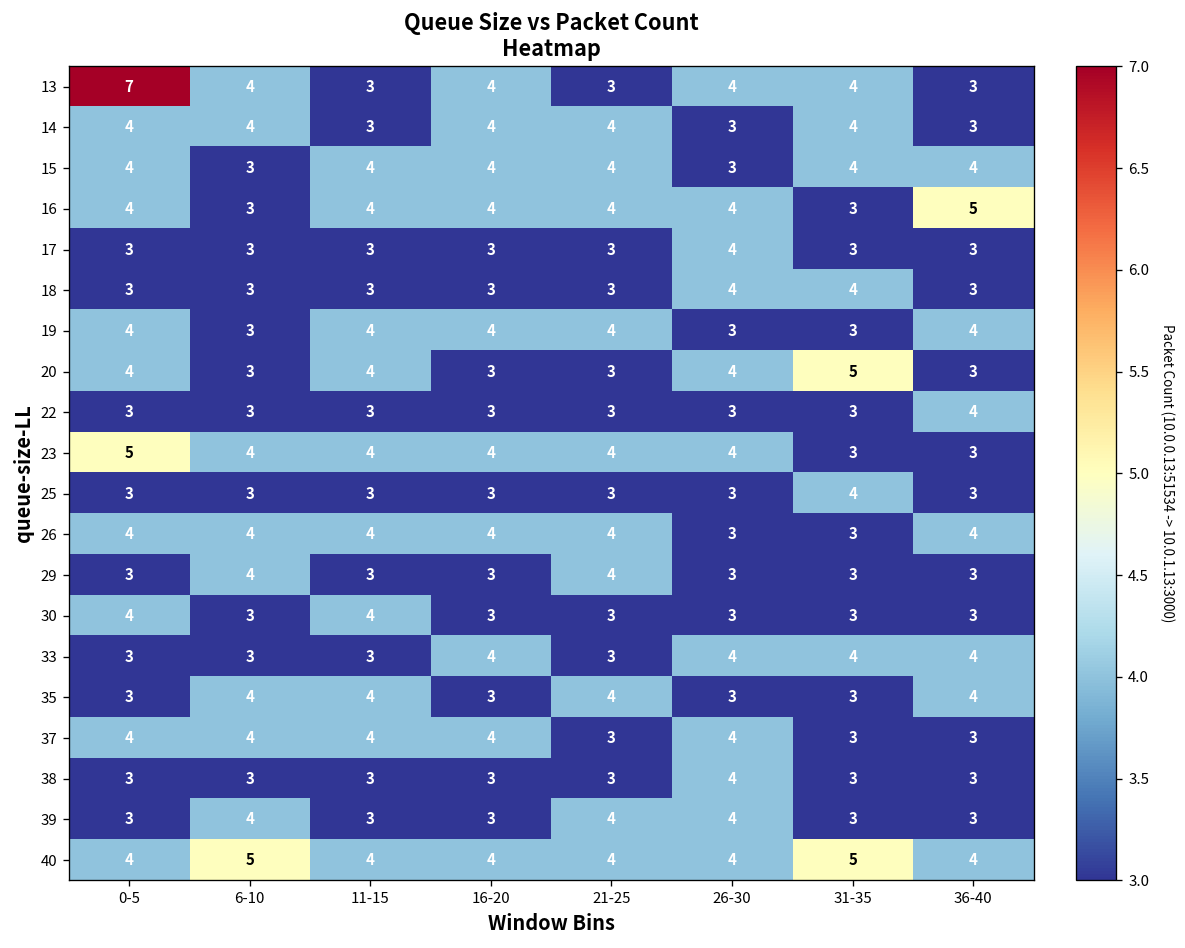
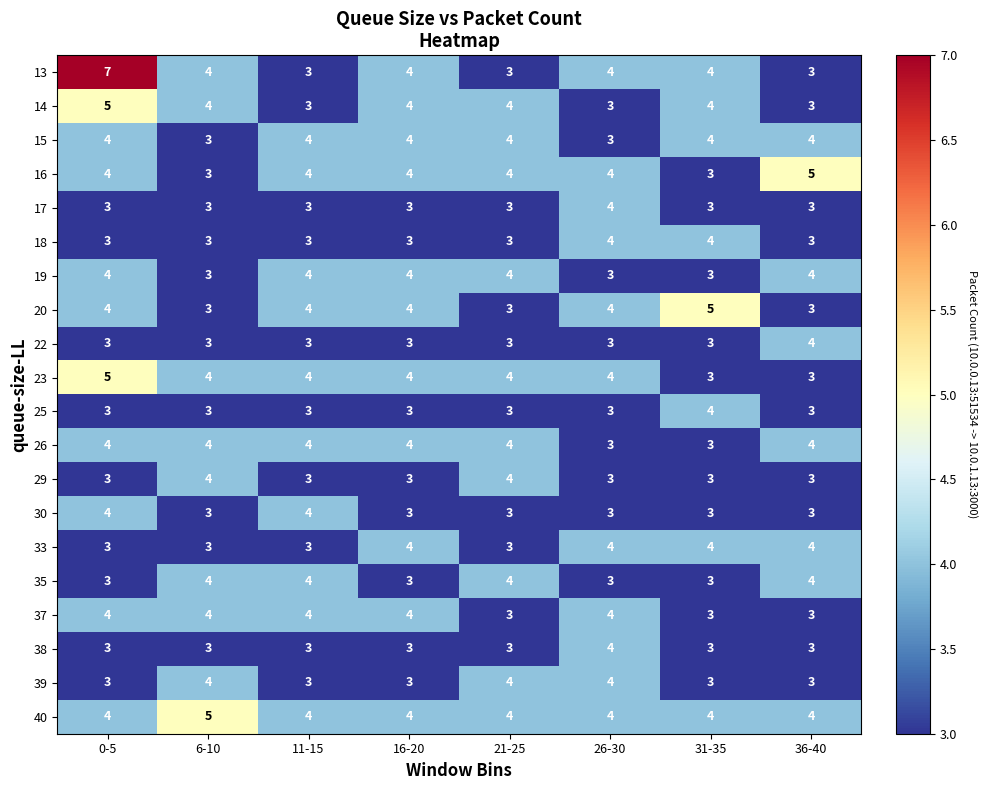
  {
    "13": {
      "0-5": 7,
      "6-10": 4,
      "11-15": 3,
      "16-20": 4,
      "21-25": 3,
      "26-30": 4,
      "31-35": 4,
      "36-40": 3
    },
    "14": {
-     "0-5": 4,
+     "0-5": 5,
      "6-10": 4,
      "11-15": 3,
      "16-20": 4,
      "21-25": 4,
      "26-30": 3,
      "31-35": 4,
      "36-40": 3
    },
    "15": {
      "0-5": 4,
      "6-10": 3,
      "11-15": 4,
      "16-20": 4,
      "21-25": 4,
      "26-30": 3,
      "31-35": 4,
      "36-40": 4
    },
    "16": {
      "0-5": 4,
      "6-10": 3,
      "11-15": 4,
      "16-20": 4,
      "21-25": 4,
      "26-30": 4,
      "31-35": 3,
      "36-40": 5
    },
    "17": {
      "0-5": 3,
      "6-10": 3,
      "11-15": 3,
      "16-20": 3,
      "21-25": 3,
      "26-30": 4,
      "31-35": 3,
      "36-40": 3
    },
    "18": {
      "0-5": 3,
      "6-10": 3,
      "11-15": 3,
      "16-20": 3,
      "21-25": 3,
      "26-30": 4,
      "31-35": 4,
      "36-40": 3
    },
    "19": {
      "0-5": 4,
      "6-10": 3,
      "11-15": 4,
      "16-20": 4,
      "21-25": 4,
      "26-30": 3,
      "31-35": 3,
      "36-40": 4
    },
    "20": {
      "0-5": 4,
      "6-10": 3,
      "11-15": 4,
-     "16-20": 3,
+     "16-20": 4,
      "21-25": 3,
      "26-30": 4,
      "31-35": 5,
      "36-40": 3
    },
    "22": {
      "0-5": 3,
      "6-10": 3,
      "11-15": 3,
      "16-20": 3,
      "21-25": 3,
      "26-30": 3,
      "31-35": 3,
      "36-40": 4
    },
    "23": {
      "0-5": 5,
      "6-10": 4,
      "11-15": 4,
      "16-20": 4,
      "21-25": 4,
      "26-30": 4,
      "31-35": 3,
      "36-40": 3
    },
    "25": {
      "0-5": 3,
      "6-10": 3,
      "11-15": 3,
      "16-20": 3,
      "21-25": 3,
      "26-30": 3,
      "31-35": 4,
      "36-40": 3
    },
    "26": {
      "0-5": 4,
      "6-10": 4,
      "11-15": 4,
      "16-20": 4,
      "21-25": 4,
      "26-30": 3,
      "31-35": 3,
      "36-40": 4
    },
    "29": {
      "0-5": 3,
      "6-10": 4,
      "11-15": 3,
      "16-20": 3,
      "21-25": 4,
      "26-30": 3,
      "31-35": 3,
      "36-40": 3
    },
    "30": {
      "0-5": 4,
      "6-10": 3,
      "11-15": 4,
      "16-20": 3,
      "21-25": 3,
      "26-30": 3,
      "31-35": 3,
      "36-40": 3
    },
    "33": {
      "0-5": 3,
      "6-10": 3,
      "11-15": 3,
      "16-20": 4,
      "21-25": 3,
      "26-30": 4,
      "31-35": 4,
      "36-40": 4
    },
    "35": {
      "0-5": 3,
      "6-10": 4,
      "11-15": 4,
      "16-20": 3,
      "21-25": 4,
      "26-30": 3,
      "31-35": 3,
      "36-40": 4
    },
    "37": {
      "0-5": 4,
      "6-10": 4,
      "11-15": 4,
      "16-20": 4,
      "21-25": 3,
      "26-30": 4,
      "31-35": 3,
      "36-40": 3
    },
    "38": {
      "0-5": 3,
      "6-10": 3,
      "11-15": 3,
      "16-20": 3,
      "21-25": 3,
      "26-30": 4,
      "31-35": 3,
      "36-40": 3
    },
    "39": {
      "0-5": 3,
      "6-10": 4,
      "11-15": 3,
      "16-20": 3,
      "21-25": 4,
      "26-30": 4,
      "31-35": 3,
      "36-40": 3
    },
    "40": {
      "0-5": 4,
      "6-10": 5,
      "11-15": 4,
      "16-20": 4,
      "21-25": 4,
      "26-30": 4,
-     "31-35": 5,
+     "31-35": 4,
      "36-40": 4
    }
  }
